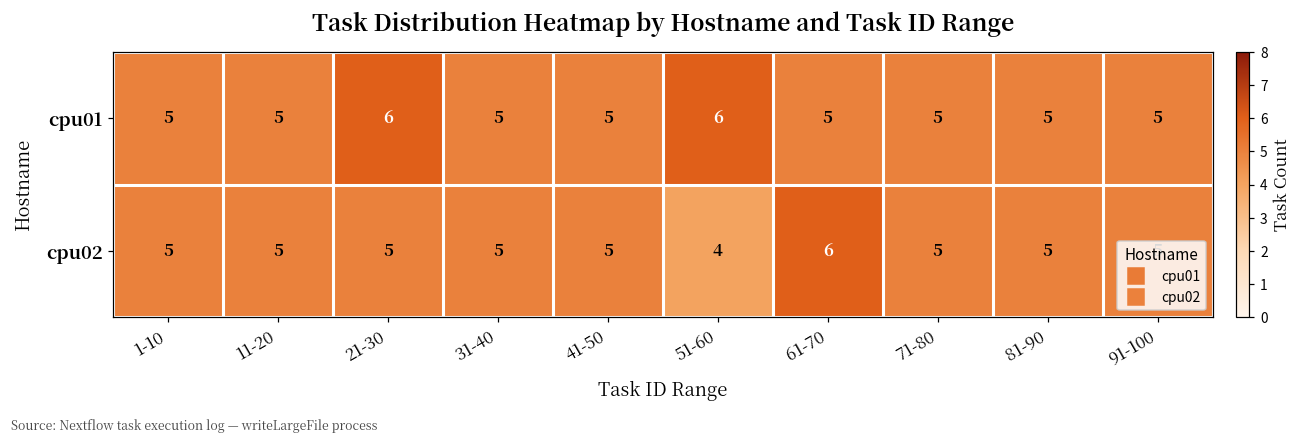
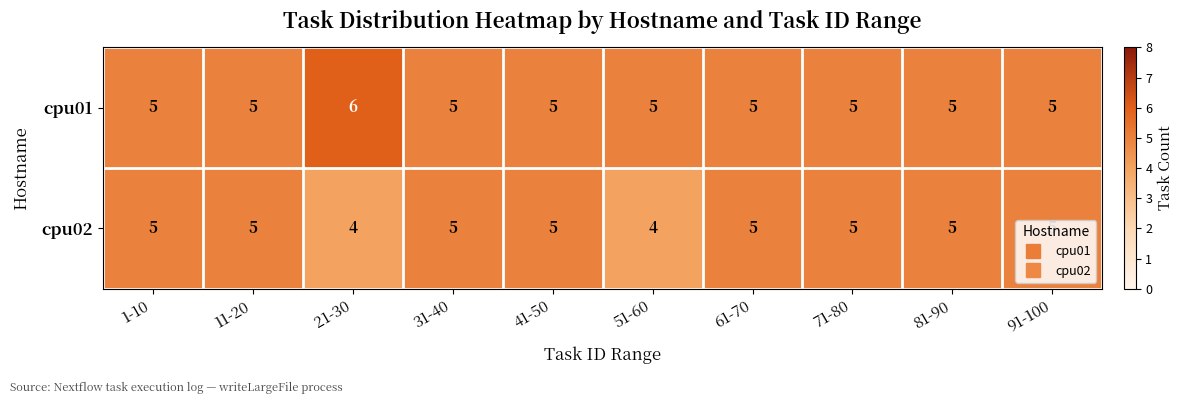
  {
    "cpu01": {
      "1-10": 5,
      "11-20": 5,
      "21-30": 6,
      "31-40": 5,
      "41-50": 5,
-     "51-60": 6,
+     "51-60": 5,
      "61-70": 5,
      "71-80": 5,
      "81-90": 5,
      "91-100": 5
    },
    "cpu02": {
      "1-10": 5,
      "11-20": 5,
-     "21-30": 5,
+     "21-30": 4,
      "31-40": 5,
      "41-50": 5,
      "51-60": 4,
-     "61-70": 6,
+     "61-70": 5,
      "71-80": 5,
      "81-90": 5
    }
  }
